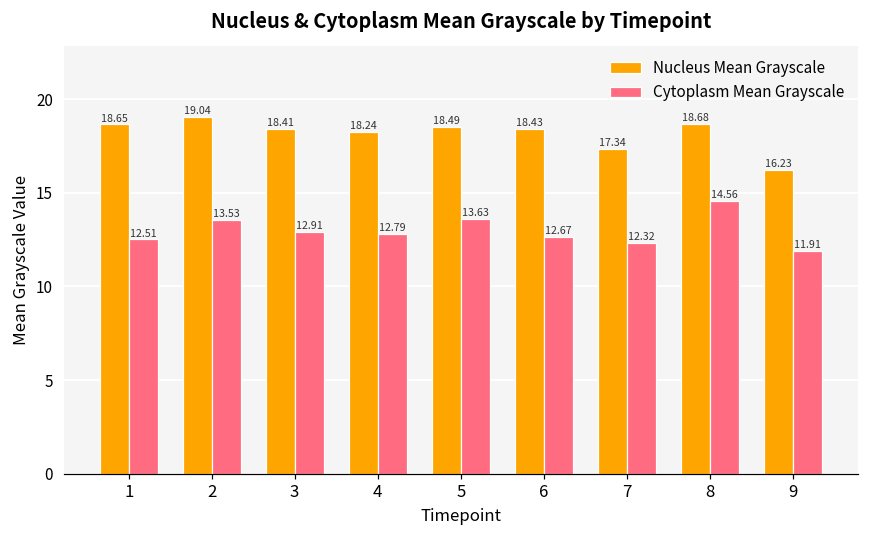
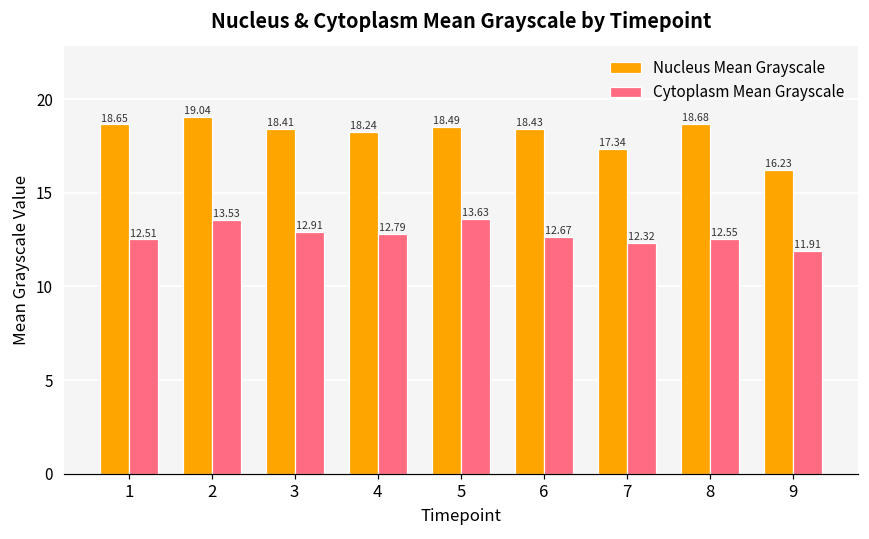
  {
    "Nucleus Mean Grayscale": {
      "1": 18.65,
      "2": 19.04,
      "3": 18.41,
      "4": 18.24,
      "5": 18.49,
      "6": 18.43,
      "7": 17.34,
      "8": 18.68,
      "9": 16.23
    },
    "Cytoplasm Mean Grayscale": {
      "1": 12.51,
      "2": 13.53,
      "3": 12.91,
      "4": 12.79,
      "5": 13.63,
      "6": 12.67,
      "7": 12.32,
-     "8": 14.56,
+     "8": 12.55,
      "9": 11.91
    }
  }
